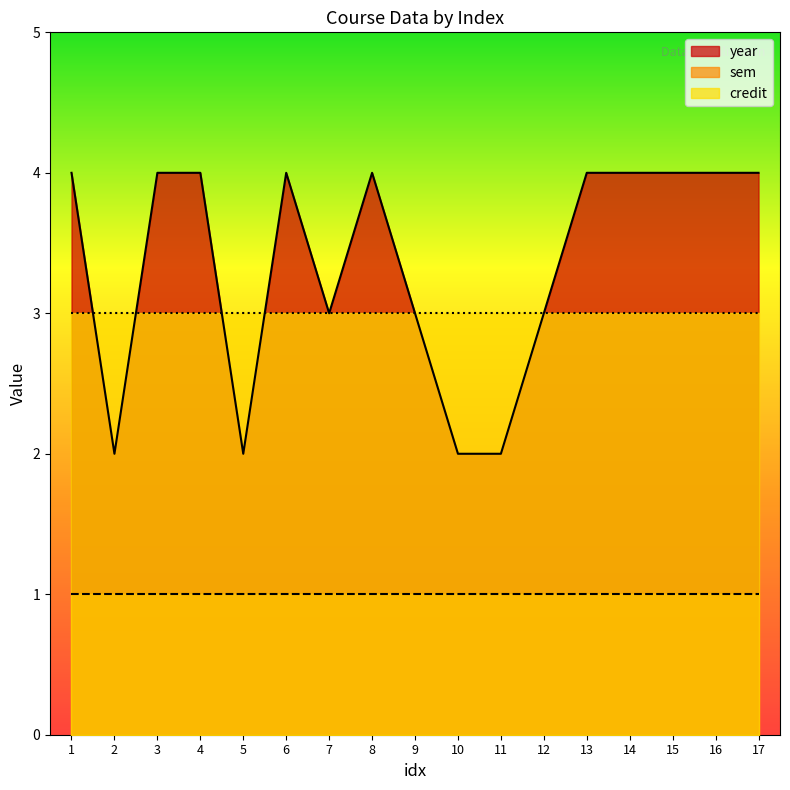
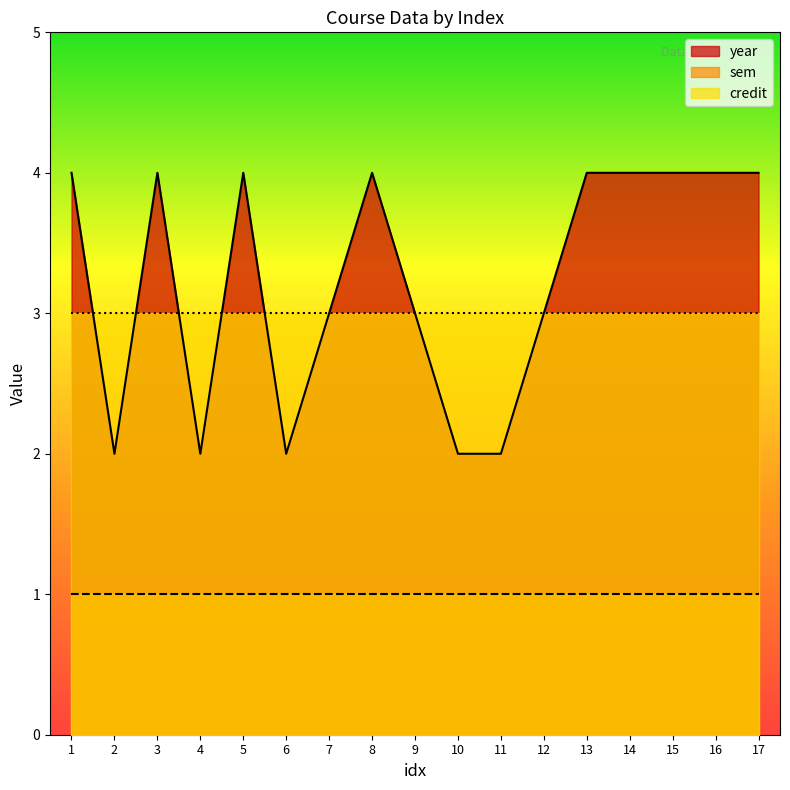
  {
    "year": {
      "1": 4,
      "2": 2,
      "3": 4,
-     "4": 4,
-     "5": 2,
-     "6": 4,
+     "4": 2,
+     "5": 4,
+     "6": 2,
      "8": 4,
      "10": 2,
      "11": 2,
      "13": 4,
      "14": 4,
      "15": 4,
      "16": 4,
      "17": 4
    },
    "sem": {
      "1": 1,
      "2": 1,
      "3": 1,
      "4": 1,
      "5": 1,
      "6": 1,
      "7": 1,
      "8": 1,
      "9": 1,
      "10": 1,
      "11": 1,
      "12": 1,
      "13": 1,
      "14": 1,
      "15": 1,
      "16": 1,
      "17": 1
    },
    "credit": {
      "1": 3,
      "2": 3,
      "3": 3,
      "4": 3,
      "5": 3,
      "6": 3,
      "8": 3,
      "10": 3,
      "11": 3,
      "13": 3,
      "14": 3,
      "15": 3,
      "16": 3,
      "17": 3
    }
  }
